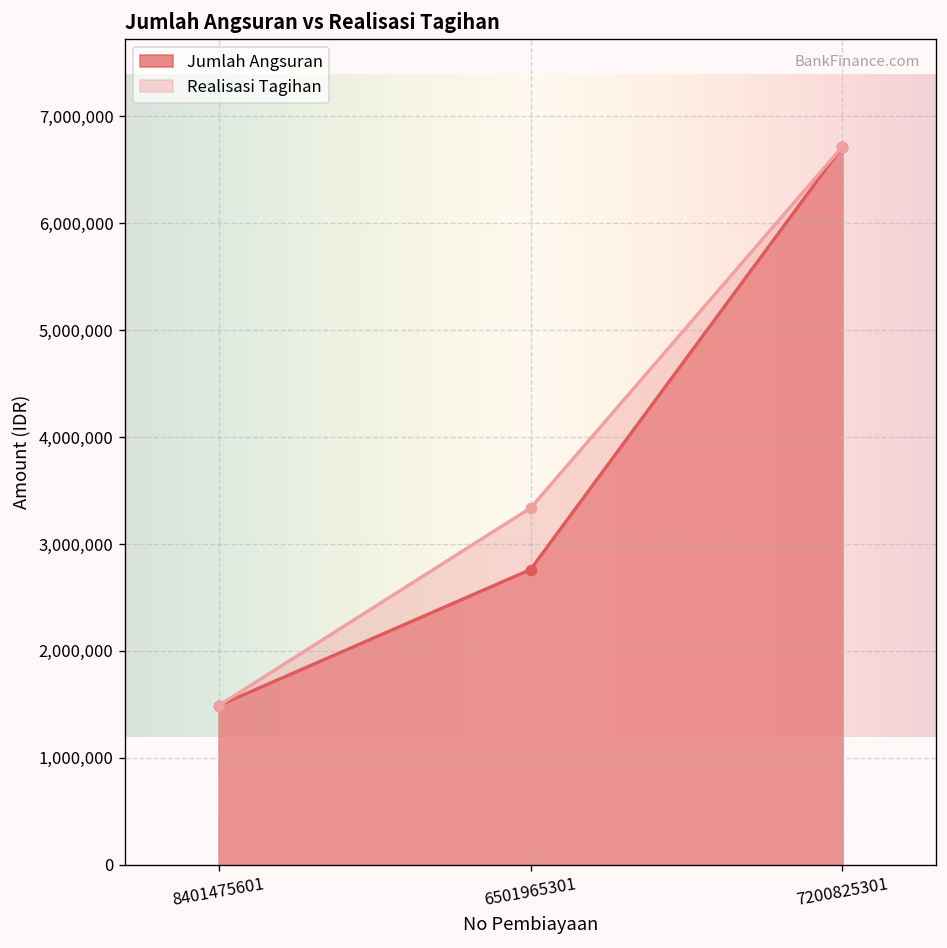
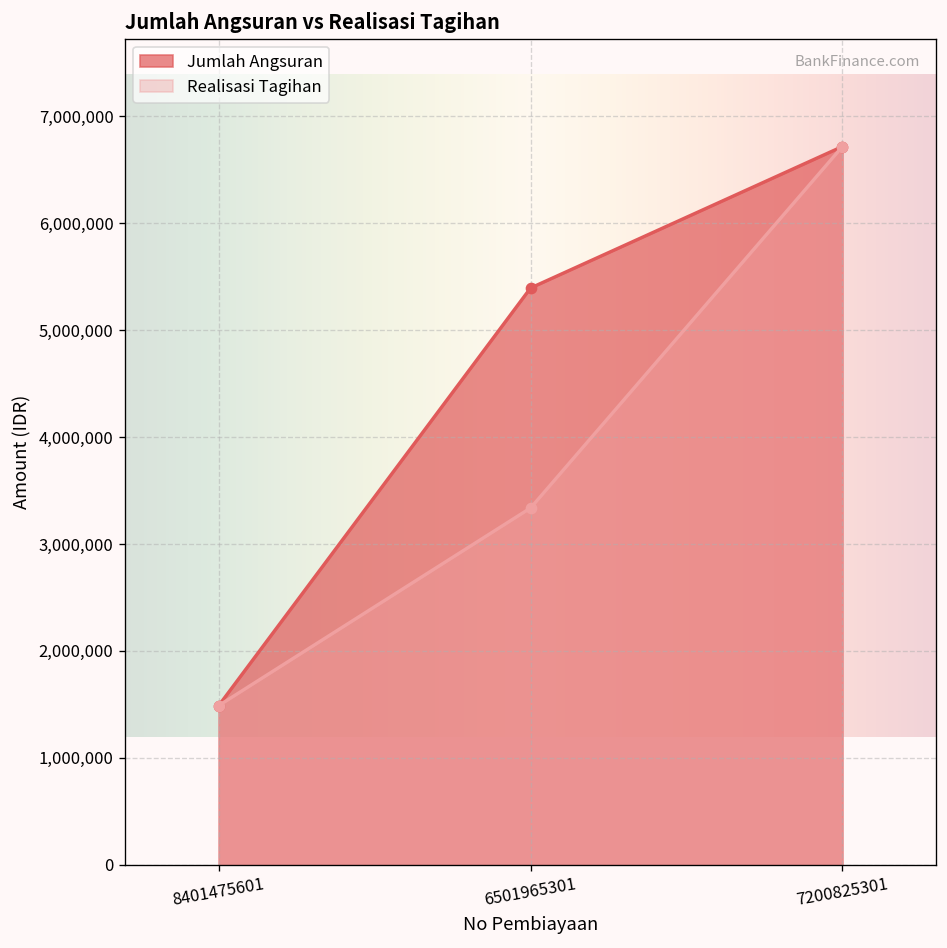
  {
    "Jumlah Angsuran": {
-     "6501965301": "2,800,000"
+     "6501965301": "5,400,000"
    },
    "Realisasi Tagihan": {
      "6501965301": "3,300,000"
    }
  }
